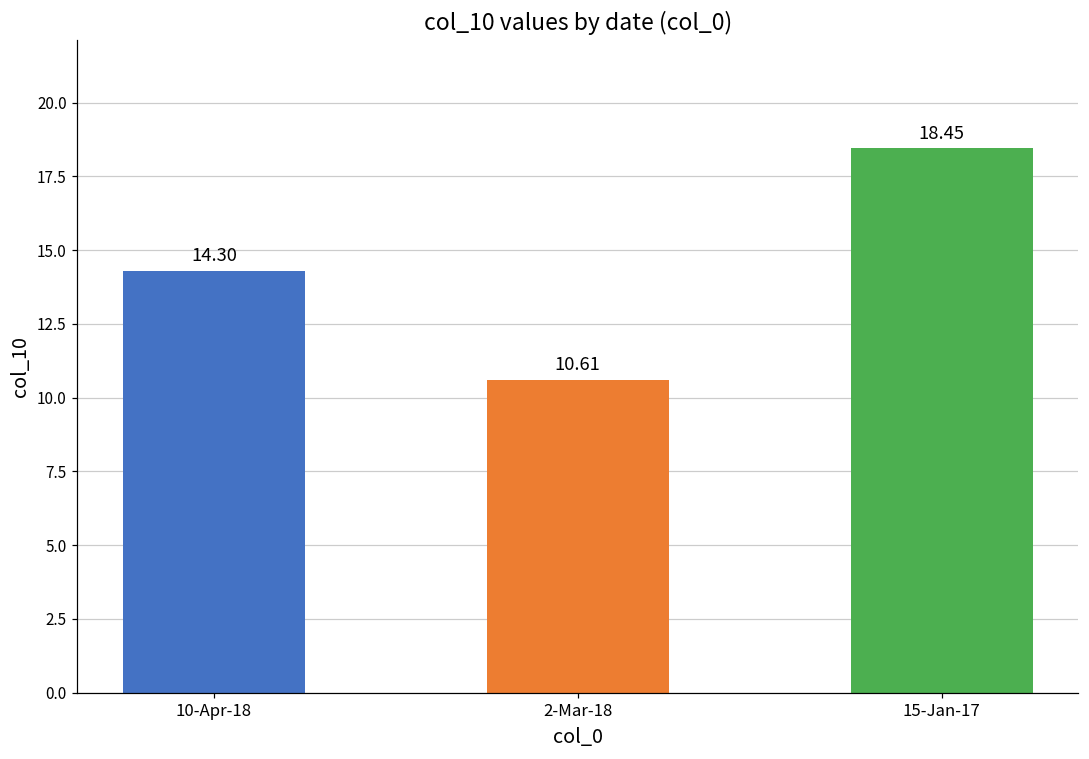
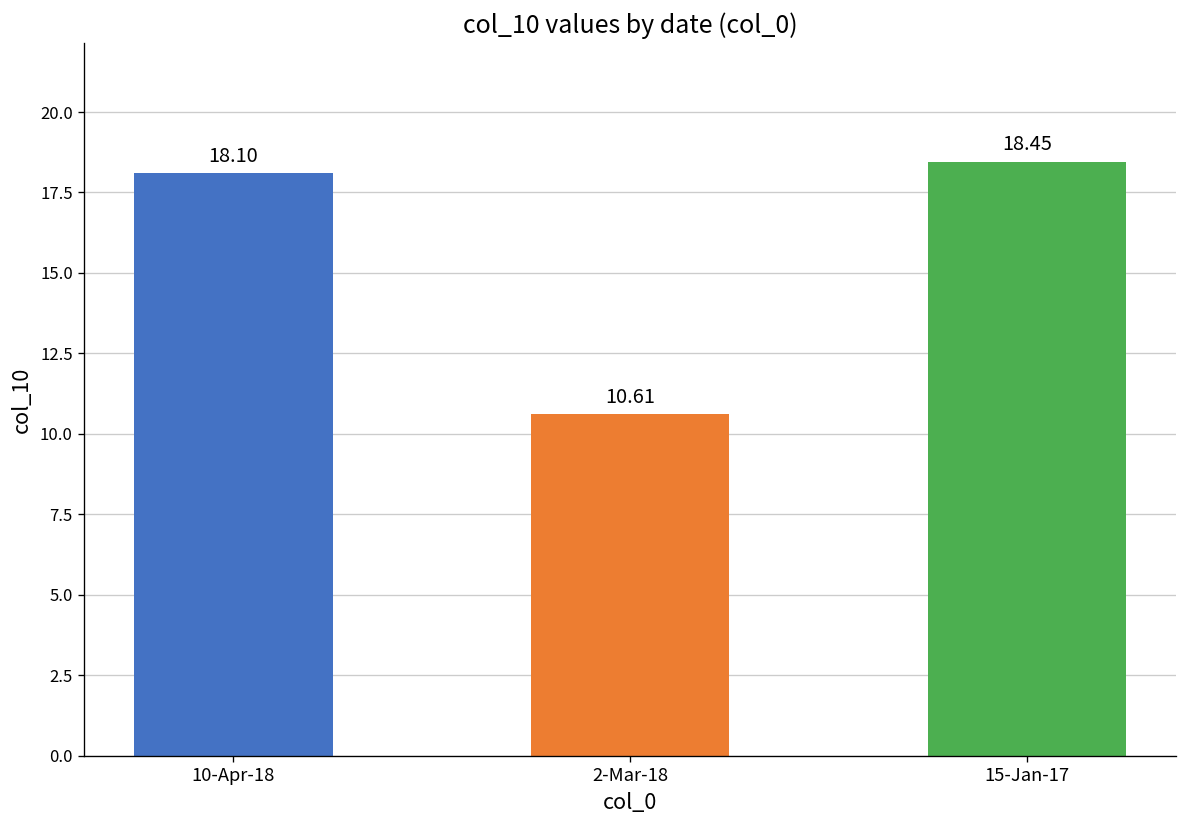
  {
-   "10-Apr-18": 14.30,
+   "10-Apr-18": 18.10,
    "2-Mar-18": 10.61,
    "15-Jan-17": 18.45
  }
